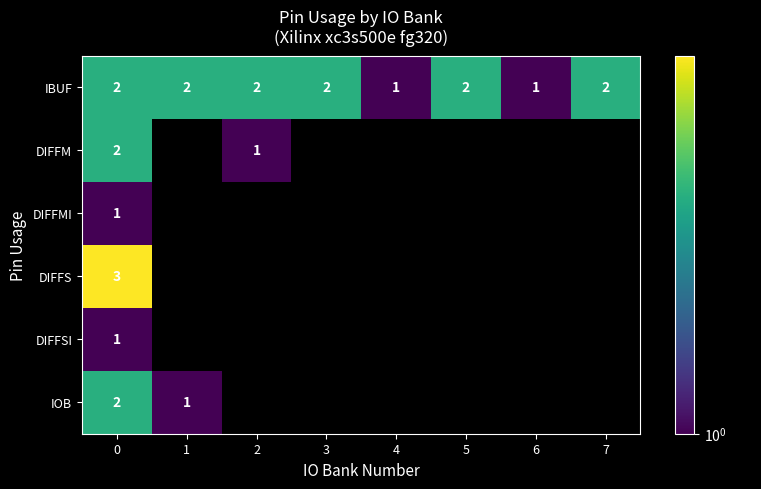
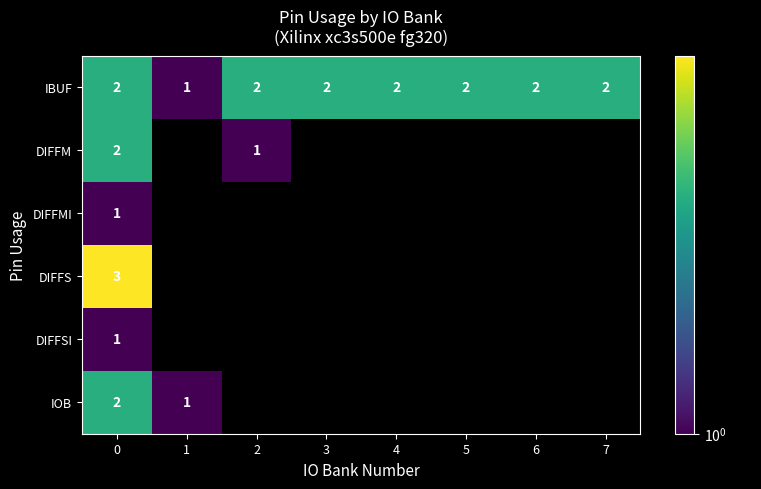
  {
    "IBUF": {
      "0": 2,
-     "1": 2,
+     "1": 1,
      "2": 2,
      "3": 2,
-     "4": 1,
+     "4": 2,
      "5": 2,
-     "6": 1,
+     "6": 2,
      "7": 2
    },
    "DIFFM": {
      "0": 2,
      "2": 1
    },
    "DIFFMI": {
      "0": 1
    },
    "DIFFS": {
      "0": 3
    },
    "DIFFSI": {
      "0": 1
    },
    "IOB": {
      "0": 2,
      "1": 1
    }
  }
